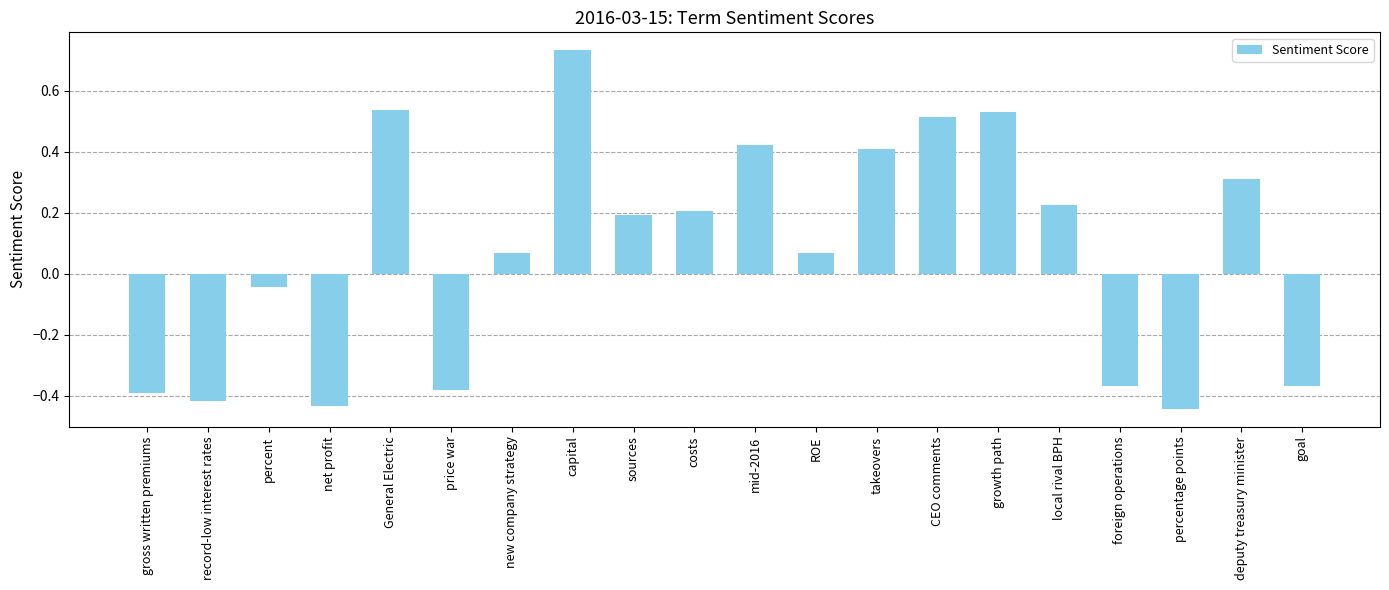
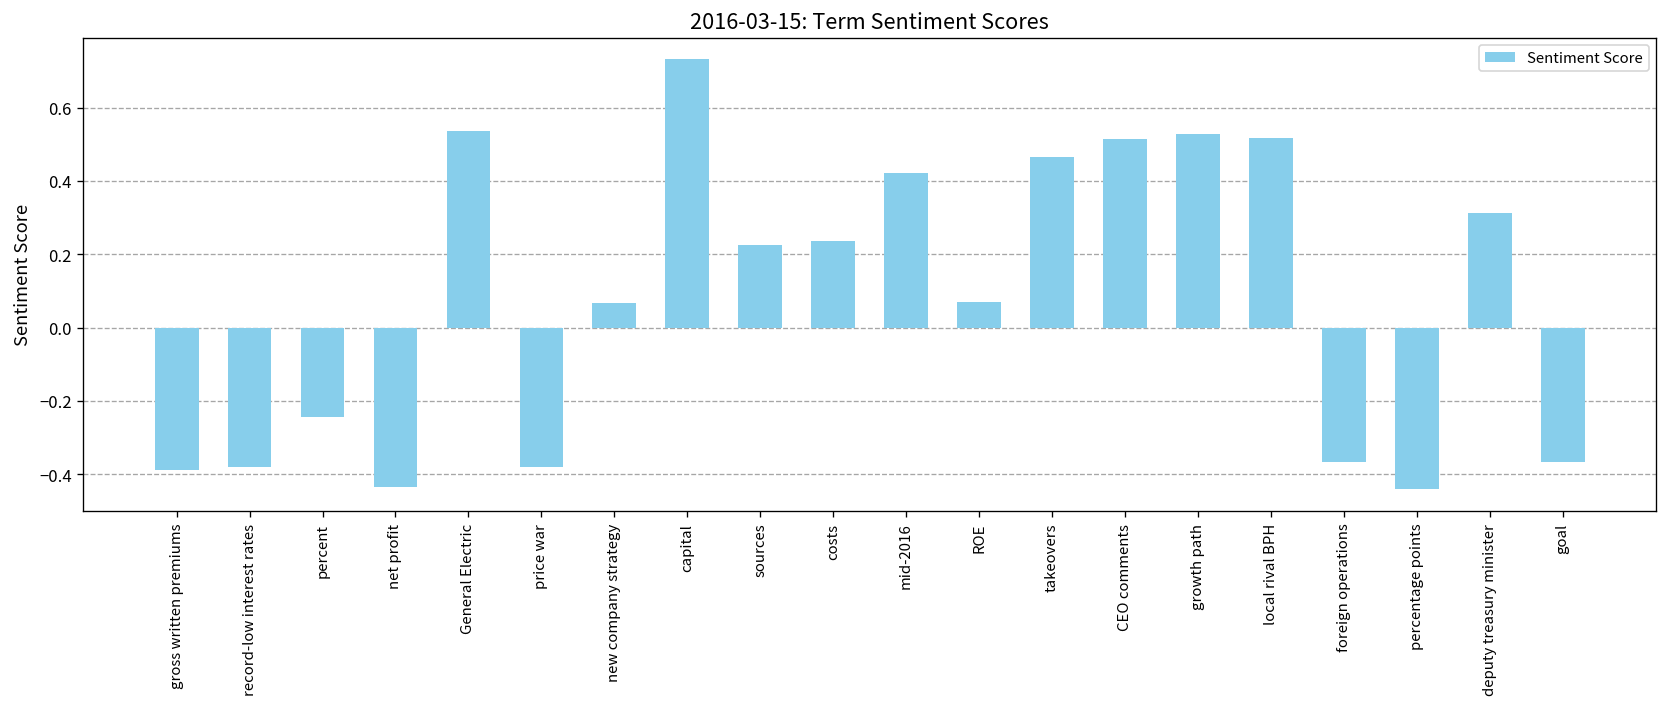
  {
    "gross written premiums": -0.39,
-   "record-low interest rates": -0.42,
-   "percent": -0.04,
+   "record-low interest rates": -0.38,
+   "percent": -0.24,
    "net profit": -0.43,
    "General Electric": 0.54,
    "price war": -0.38,
    "new company strategy": 0.07,
    "capital": 0.73,
-   "sources": 0.19,
-   "costs": 0.21,
+   "sources": 0.23,
+   "costs": 0.24,
    "mid-2016": 0.42,
    "ROE": 0.07,
-   "takeovers": 0.41,
+   "takeovers": 0.47,
    "CEO comments": 0.51,
    "growth path": 0.53,
-   "local rival BPH": 0.23,
+   "local rival BPH": 0.52,
    "foreign operations": -0.37,
    "percentage points": -0.44,
    "deputy treasury minister": 0.31,
    "goal": -0.37
  }
